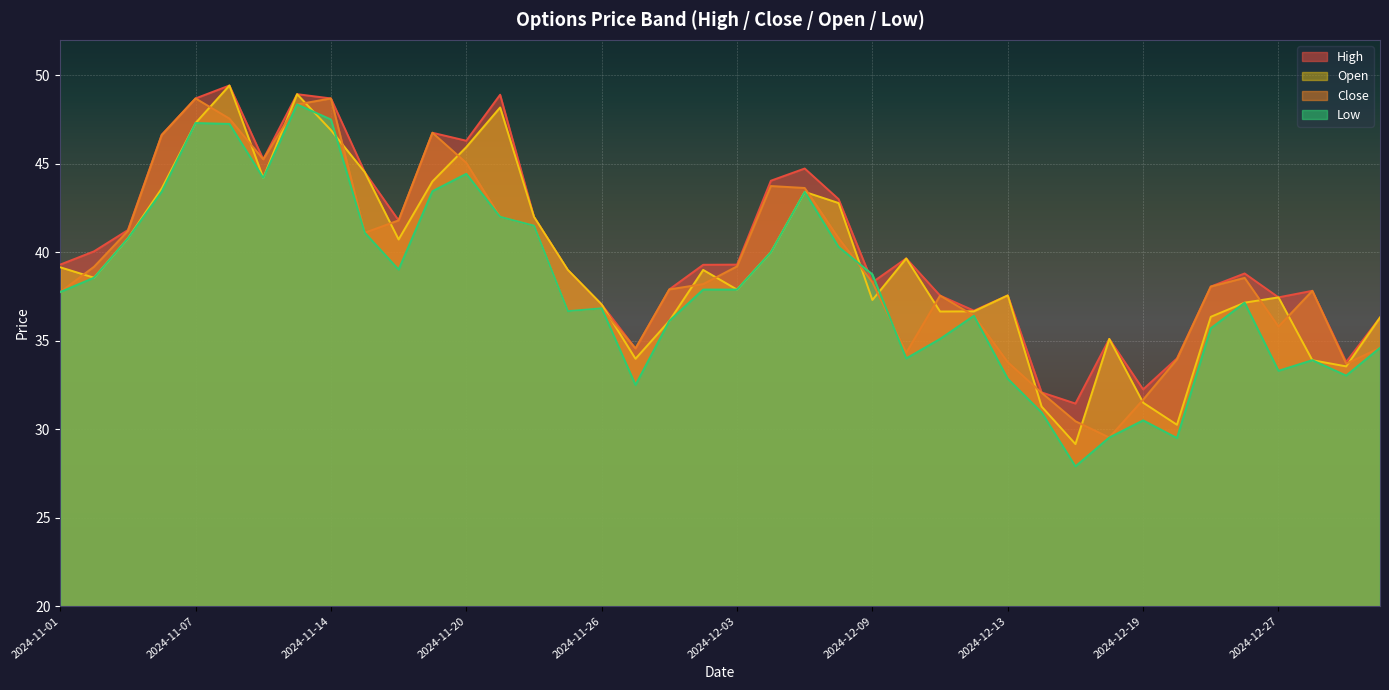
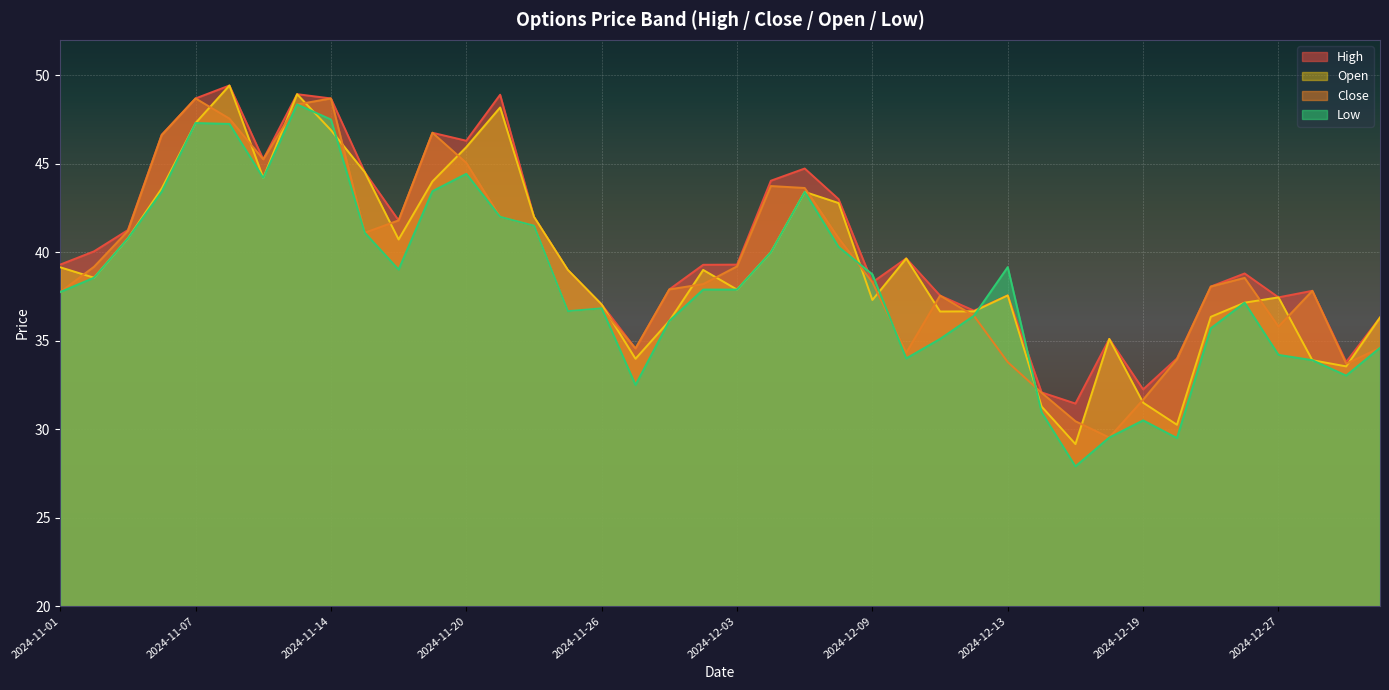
  {
    "Low": {
      "2024-11-14": 47.5,
      "2024-11-20": 44.4,
      "2024-12-09": 38.8,
-     "2024-12-13": 32.9,
+     "2024-12-13": 39.2,
      "2024-12-19": 30.5,
-     "2024-12-27": 33.3
+     "2024-12-27": 34.2
    }
  }
